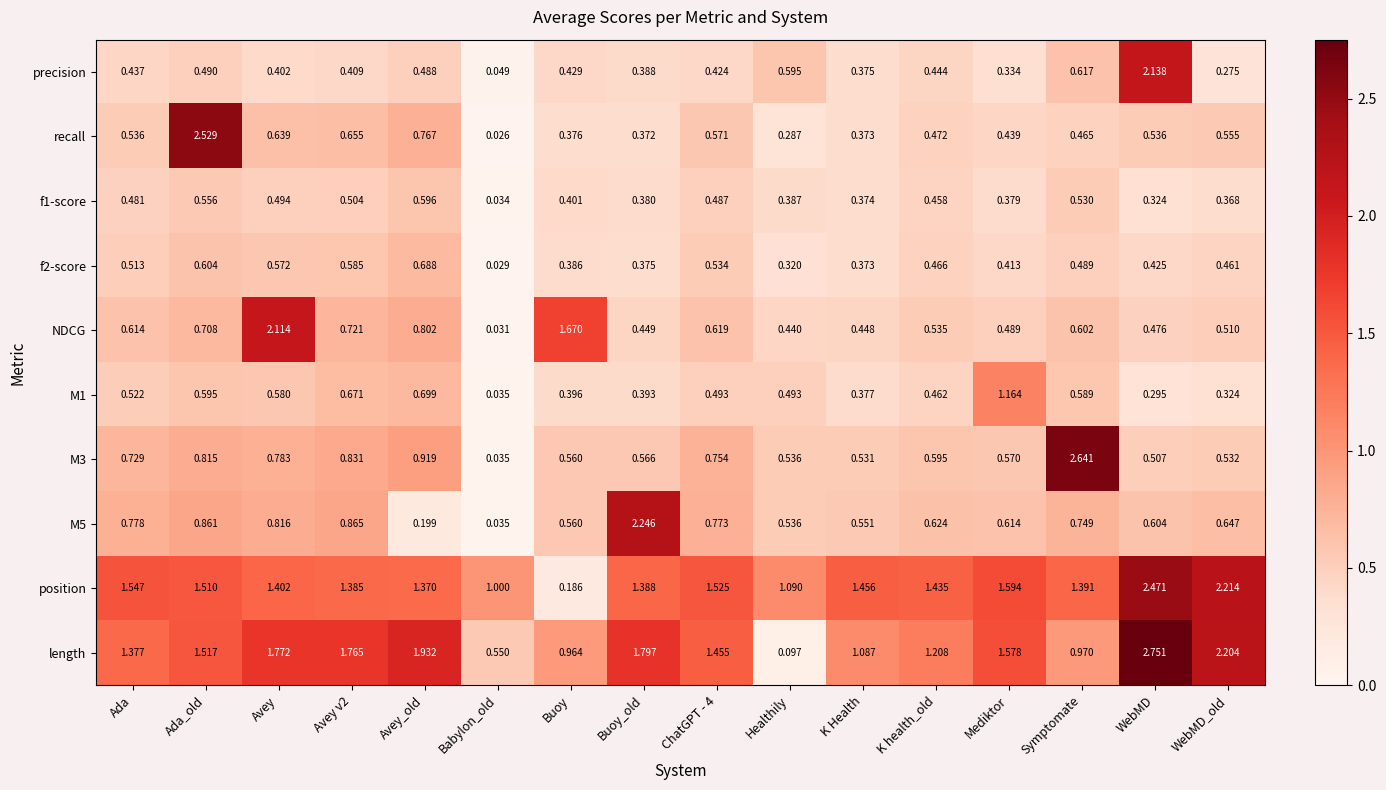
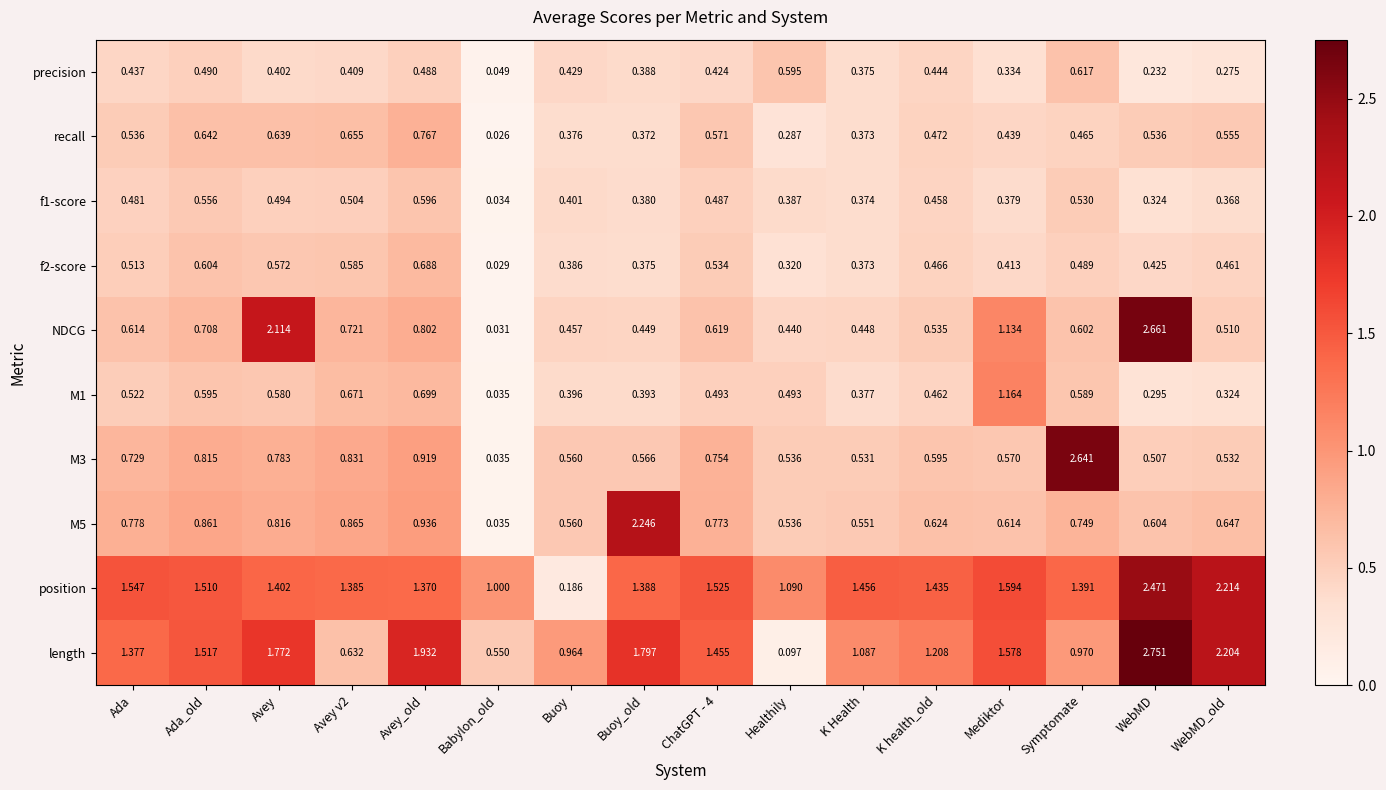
  {
    "precision": {
      "Ada": 0.437,
      "Ada_old": 0.490,
      "Avey": 0.402,
      "Avey v2": 0.409,
      "Avey_old": 0.488,
      "Babylon_old": 0.049,
      "Buoy": 0.429,
      "Buoy_old": 0.388,
      "ChatGPT - 4": 0.424,
      "Healthily": 0.595,
      "K Health": 0.375,
      "K health_old": 0.444,
      "Mediktor": 0.334,
      "Symptomate": 0.617,
-     "WebMD": 2.138,
+     "WebMD": 0.232,
      "WebMD_old": 0.275
    },
    "recall": {
      "Ada": 0.536,
-     "Ada_old": 2.529,
+     "Ada_old": 0.642,
      "Avey": 0.639,
      "Avey v2": 0.655,
      "Avey_old": 0.767,
      "Babylon_old": 0.026,
      "Buoy": 0.376,
      "Buoy_old": 0.372,
      "ChatGPT - 4": 0.571,
      "Healthily": 0.287,
      "K Health": 0.373,
      "K health_old": 0.472,
      "Mediktor": 0.439,
      "Symptomate": 0.465,
      "WebMD": 0.536,
      "WebMD_old": 0.555
    },
    "f1-score": {
      "Ada": 0.481,
      "Ada_old": 0.556,
      "Avey": 0.494,
      "Avey v2": 0.504,
      "Avey_old": 0.596,
      "Babylon_old": 0.034,
      "Buoy": 0.401,
      "Buoy_old": 0.380,
      "ChatGPT - 4": 0.487,
      "Healthily": 0.387,
      "K Health": 0.374,
      "K health_old": 0.458,
      "Mediktor": 0.379,
      "Symptomate": 0.530,
      "WebMD": 0.324,
      "WebMD_old": 0.368
    },
    "f2-score": {
      "Ada": 0.513,
      "Ada_old": 0.604,
      "Avey": 0.572,
      "Avey v2": 0.585,
      "Avey_old": 0.688,
      "Babylon_old": 0.029,
      "Buoy": 0.386,
      "Buoy_old": 0.375,
      "ChatGPT - 4": 0.534,
      "Healthily": 0.320,
      "K Health": 0.373,
      "K health_old": 0.466,
      "Mediktor": 0.413,
      "Symptomate": 0.489,
      "WebMD": 0.425,
      "WebMD_old": 0.461
    },
    "NDCG": {
      "Ada": 0.614,
      "Ada_old": 0.708,
      "Avey": 2.114,
      "Avey v2": 0.721,
      "Avey_old": 0.802,
      "Babylon_old": 0.031,
-     "Buoy": 1.670,
+     "Buoy": 0.457,
      "Buoy_old": 0.449,
      "ChatGPT - 4": 0.619,
      "Healthily": 0.440,
      "K Health": 0.448,
      "K health_old": 0.535,
-     "Mediktor": 0.489,
+     "Mediktor": 1.134,
      "Symptomate": 0.602,
-     "WebMD": 0.476,
+     "WebMD": 2.661,
      "WebMD_old": 0.510
    },
    "M1": {
      "Ada": 0.522,
      "Ada_old": 0.595,
      "Avey": 0.580,
      "Avey v2": 0.671,
      "Avey_old": 0.699,
      "Babylon_old": 0.035,
      "Buoy": 0.396,
      "Buoy_old": 0.393,
      "ChatGPT - 4": 0.493,
      "Healthily": 0.493,
      "K Health": 0.377,
      "K health_old": 0.462,
      "Mediktor": 1.164,
      "Symptomate": 0.589,
      "WebMD": 0.295,
      "WebMD_old": 0.324
    },
    "M3": {
      "Ada": 0.729,
      "Ada_old": 0.815,
      "Avey": 0.783,
      "Avey v2": 0.831,
      "Avey_old": 0.919,
      "Babylon_old": 0.035,
      "Buoy": 0.560,
      "Buoy_old": 0.566,
      "ChatGPT - 4": 0.754,
      "Healthily": 0.536,
      "K Health": 0.531,
      "K health_old": 0.595,
      "Mediktor": 0.570,
      "Symptomate": 2.641,
      "WebMD": 0.507,
      "WebMD_old": 0.532
    },
    "M5": {
      "Ada": 0.778,
      "Ada_old": 0.861,
      "Avey": 0.816,
      "Avey v2": 0.865,
-     "Avey_old": 0.199,
+     "Avey_old": 0.936,
      "Babylon_old": 0.035,
      "Buoy": 0.560,
      "Buoy_old": 2.246,
      "ChatGPT - 4": 0.773,
      "Healthily": 0.536,
      "K Health": 0.551,
      "K health_old": 0.624,
      "Mediktor": 0.614,
      "Symptomate": 0.749,
      "WebMD": 0.604,
      "WebMD_old": 0.647
    },
    "position": {
      "Ada": 1.547,
      "Ada_old": 1.510,
      "Avey": 1.402,
      "Avey v2": 1.385,
      "Avey_old": 1.370,
      "Babylon_old": 1.000,
      "Buoy": 0.186,
      "Buoy_old": 1.388,
      "ChatGPT - 4": 1.525,
      "Healthily": 1.090,
      "K Health": 1.456,
      "K health_old": 1.435,
      "Mediktor": 1.594,
      "Symptomate": 1.391,
      "WebMD": 2.471,
      "WebMD_old": 2.214
    },
    "length": {
      "Ada": 1.377,
      "Ada_old": 1.517,
      "Avey": 1.772,
-     "Avey v2": 1.765,
+     "Avey v2": 0.632,
      "Avey_old": 1.932,
      "Babylon_old": 0.550,
      "Buoy": 0.964,
      "Buoy_old": 1.797,
      "ChatGPT - 4": 1.455,
      "Healthily": 0.097,
      "K Health": 1.087,
      "K health_old": 1.208,
      "Mediktor": 1.578,
      "Symptomate": 0.970,
      "WebMD": 2.751,
      "WebMD_old": 2.204
    }
  }
